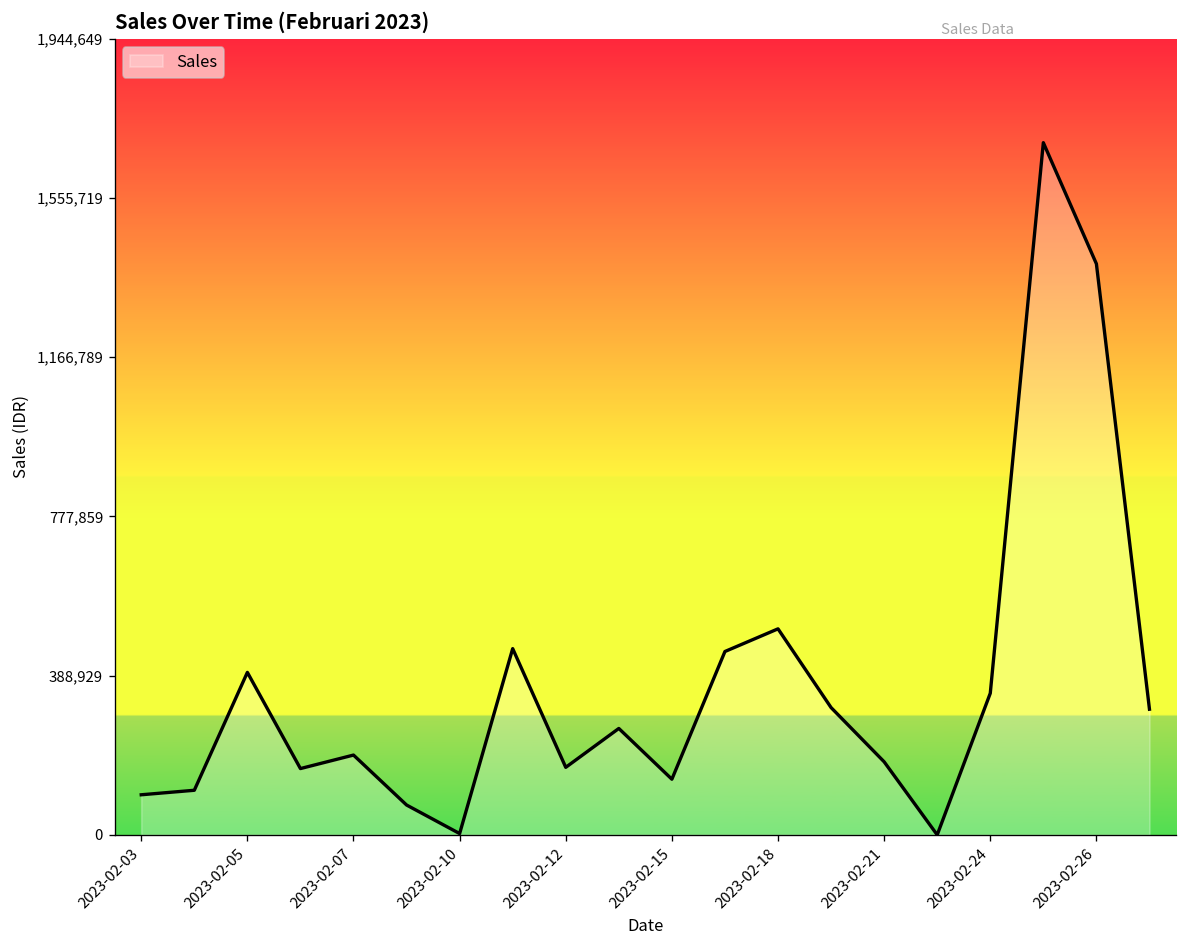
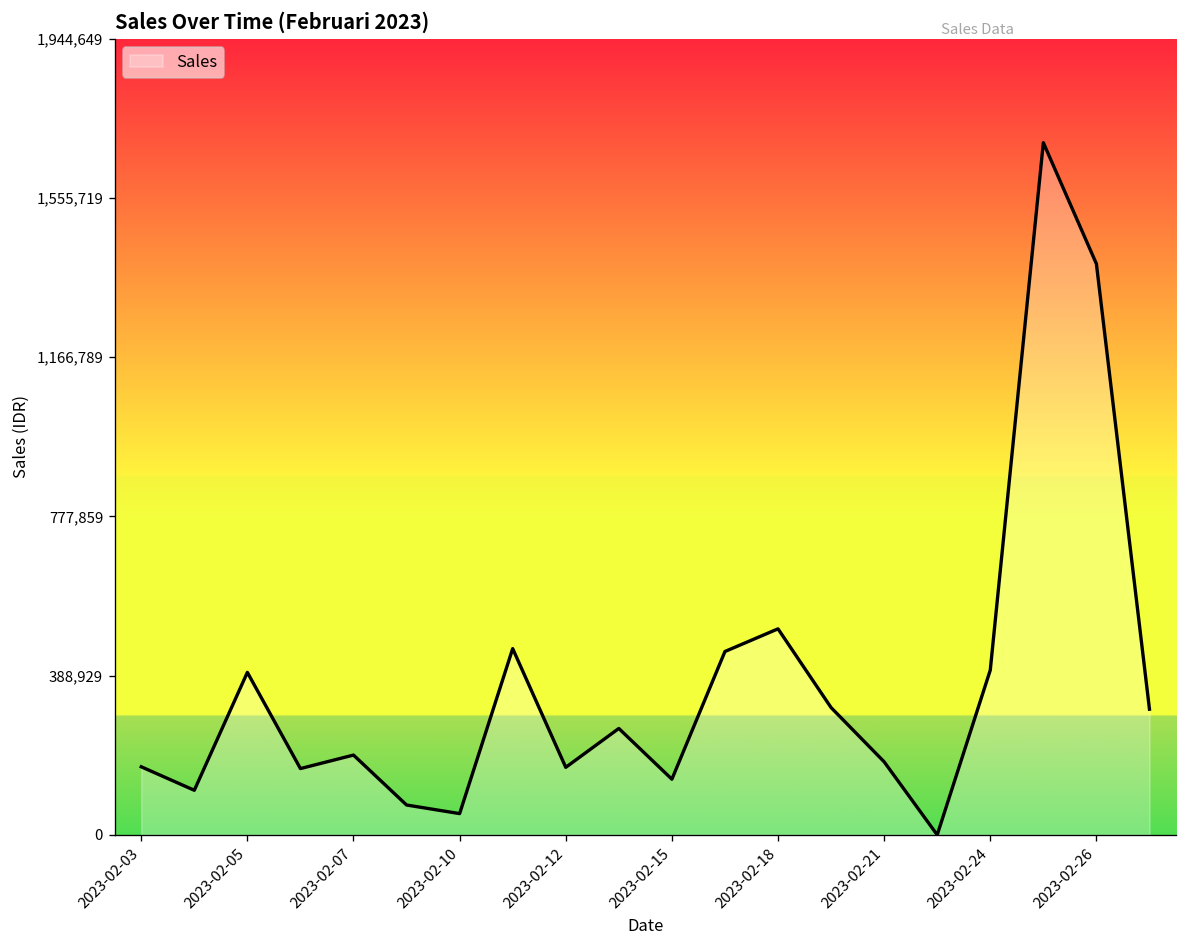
  {
-   "2023-02-03": "100,000",
+   "2023-02-03": "170,000",
    "2023-02-05": "400,000",
    "2023-02-07": "190,000",
-   "2023-02-10": "0",
+   "2023-02-10": "50,000",
    "2023-02-12": "160,000",
    "2023-02-15": "140,000",
    "2023-02-18": "500,000",
    "2023-02-21": "180,000",
-   "2023-02-24": "350,000",
+   "2023-02-24": "400,000",
    "2023-02-26": "1,390,000"
  }
